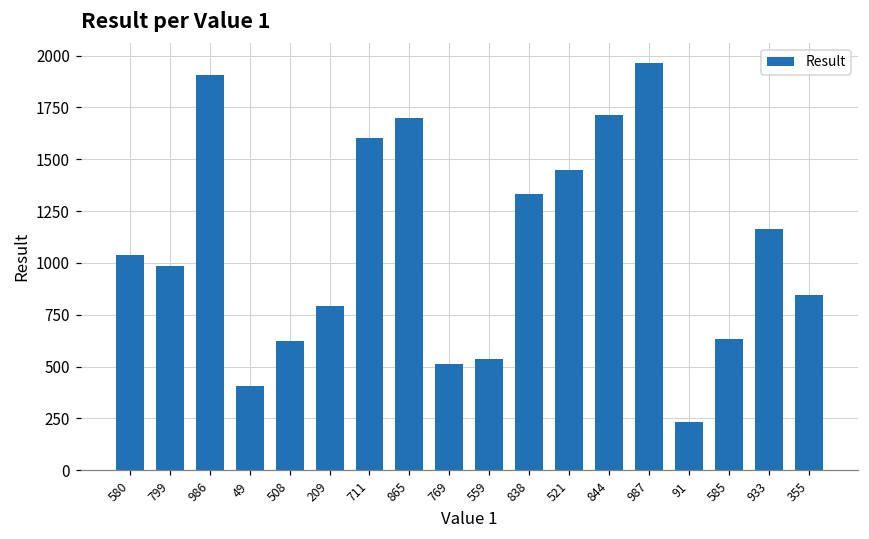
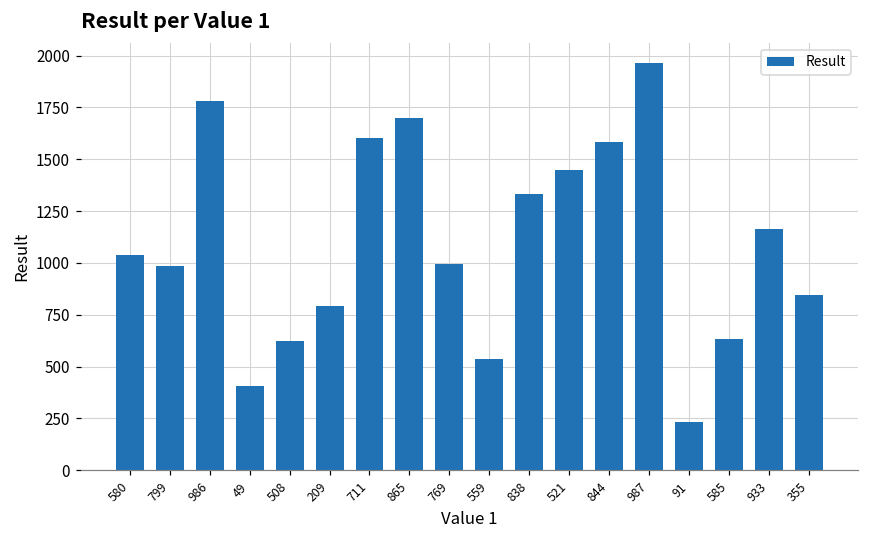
  {
    "580": 1040,
    "799": 990,
-   "986": 1910,
+   "986": 1780,
    "49": 410,
    "508": 620,
    "209": 790,
    "711": 1610,
    "865": 1700,
-   "769": 510,
+   "769": 1000,
    "559": 540,
    "838": 1330,
    "521": 1450,
-   "844": 1710,
+   "844": 1580,
    "987": 1960,
    "91": 230,
    "585": 630,
    "933": 1170,
    "355": 840
  }
